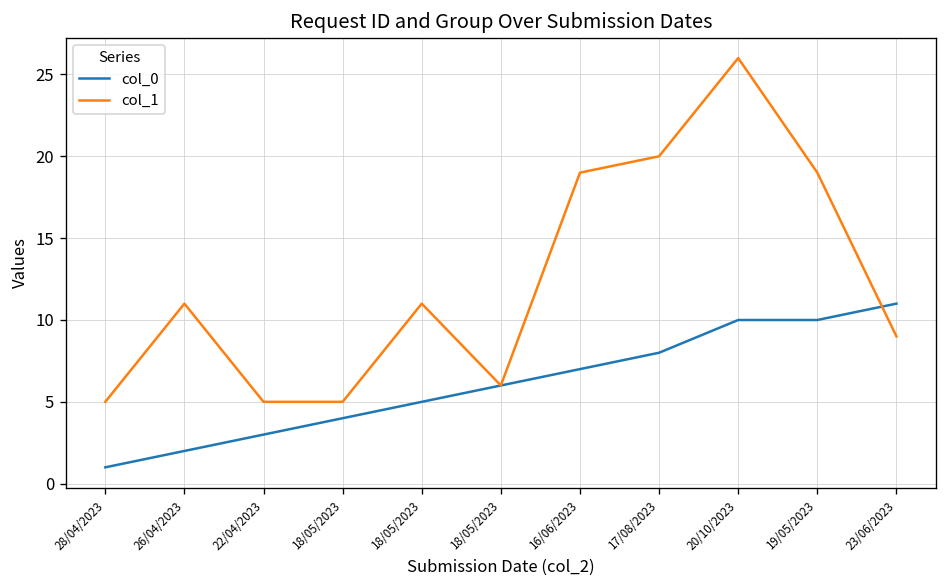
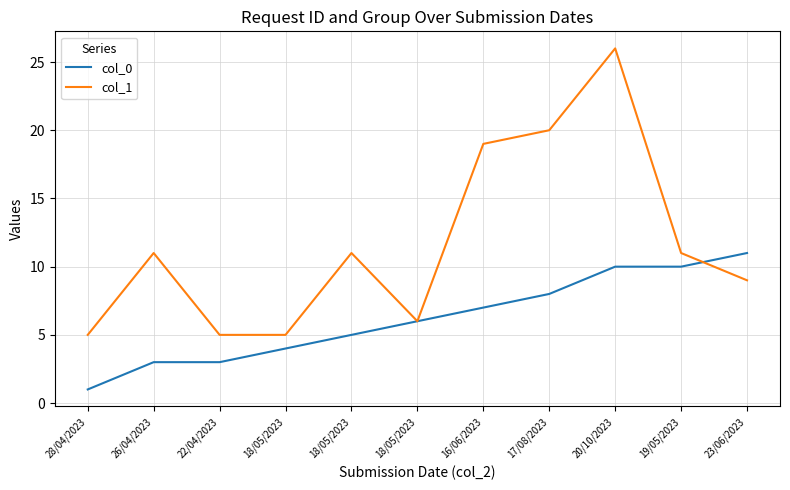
  {
    "col_0": {
      "28/04/2023": 1,
-     "26/04/2023": 2,
+     "26/04/2023": 3,
      "22/04/2023": 3,
      "16/06/2023": 7,
      "17/08/2023": 8,
      "20/10/2023": 10,
      "19/05/2023": 10,
      "23/06/2023": 11
    },
    "col_1": {
      "28/04/2023": 5,
      "26/04/2023": 11,
      "22/04/2023": 5,
      "16/06/2023": 19,
      "17/08/2023": 20,
      "20/10/2023": 26,
-     "19/05/2023": 19,
+     "19/05/2023": 11,
      "23/06/2023": 9
    }
  }
